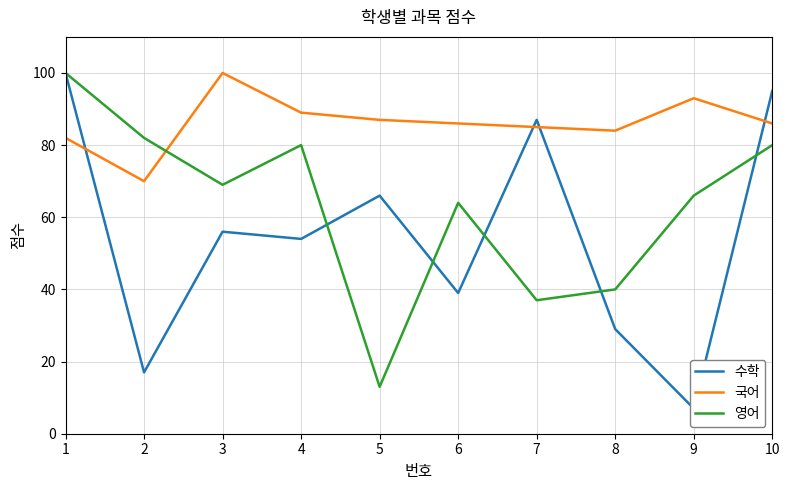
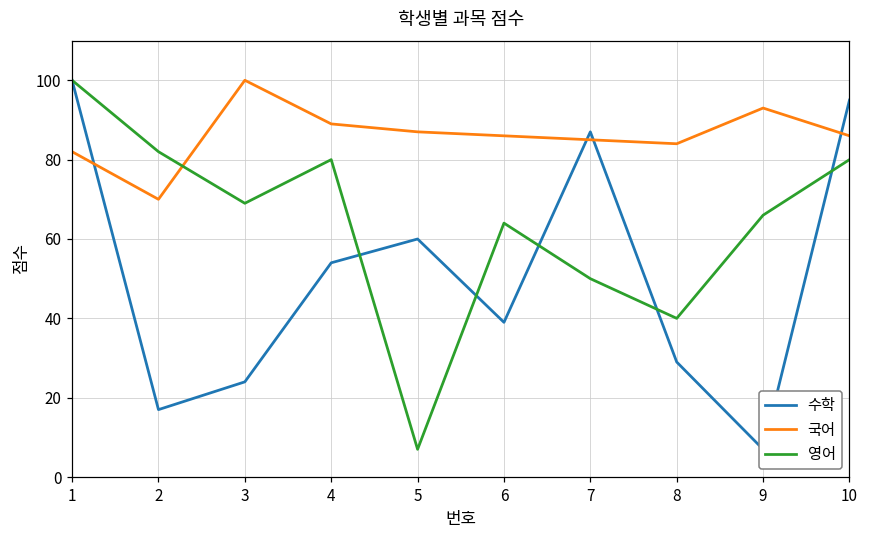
  {
    "수학": {
      "2": 17,
-     "3": 56,
+     "3": 24,
      "4": 54,
-     "5": 66,
+     "5": 60,
      "6": 39,
      "7": 87,
      "8": 29,
      "10": 95
    },
    "국어": {
      "1": 82,
      "2": 70,
      "3": 100,
      "4": 89,
      "5": 87,
      "6": 86,
      "7": 85,
      "8": 84,
      "9": 93,
      "10": 86
    },
    "영어": {
      "2": 82,
      "3": 69,
      "4": 80,
-     "5": 13,
+     "5": 7,
      "6": 64,
-     "7": 37,
+     "7": 50,
      "8": 40,
      "9": 66,
      "10": 80
    }
  }
